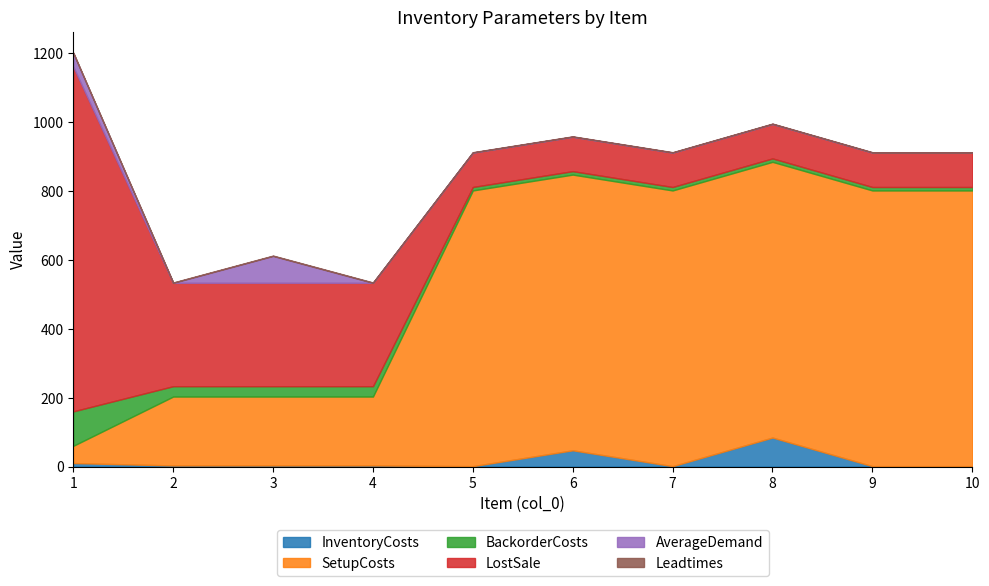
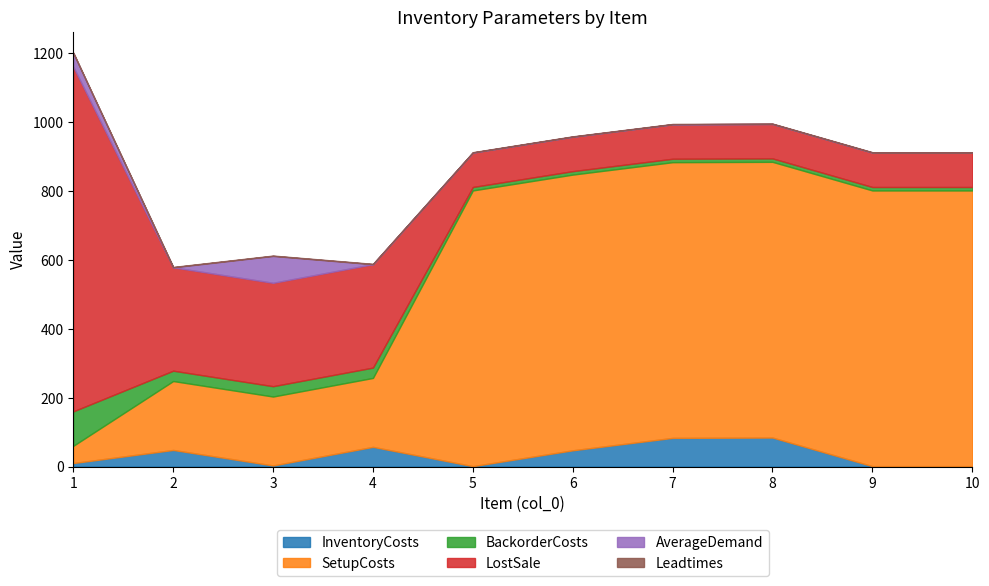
  {
    "InventoryCosts": {
      "1": 10,
-     "2": 0,
-     "4": 0,
+     "2": 50,
+     "4": 60,
      "6": 50,
-     "7": 0,
+     "7": 80,
      "8": 80
    },
    "SetupCosts": {
      "1": 50,
      "2": 200,
      "3": 200,
      "4": 200,
      "5": 800,
      "6": 800,
      "7": 800,
      "8": 800,
      "9": 800,
      "10": 800
    },
    "BackorderCosts": {
      "1": 100,
      "2": 30,
      "3": 30,
      "4": 30,
      "5": 10,
      "6": 10,
      "7": 10,
      "8": 10,
      "9": 10,
      "10": 10
    },
    "LostSale": {
      "1": 1000,
      "3": 300
    }
  }
